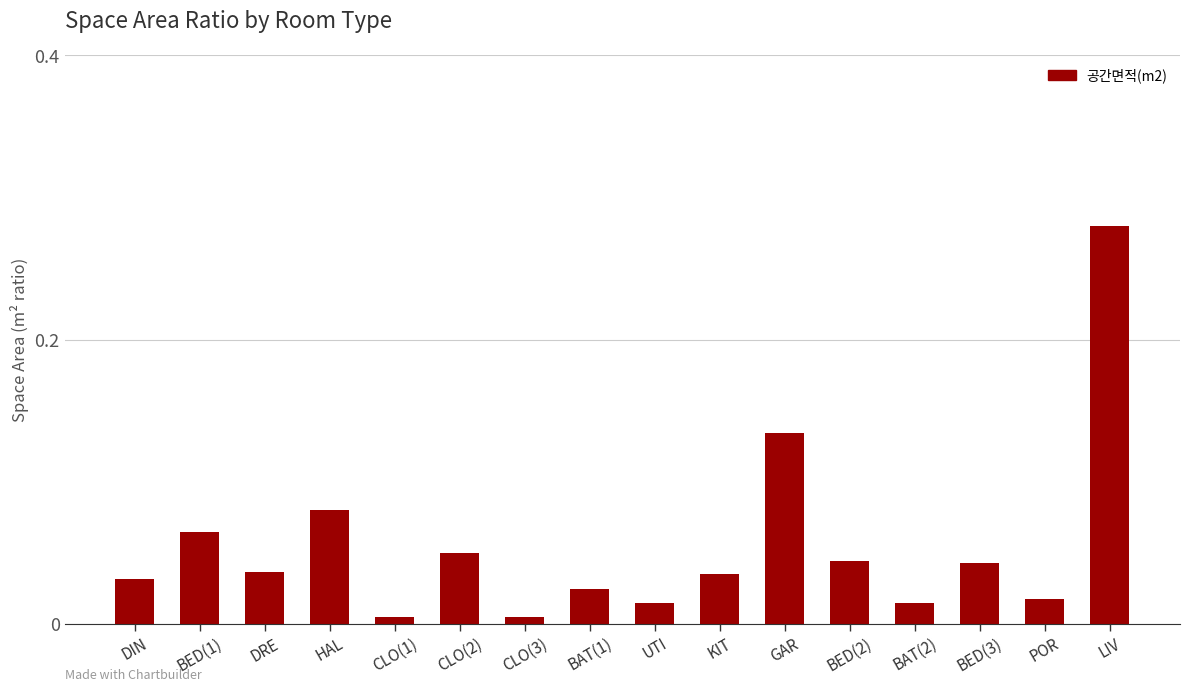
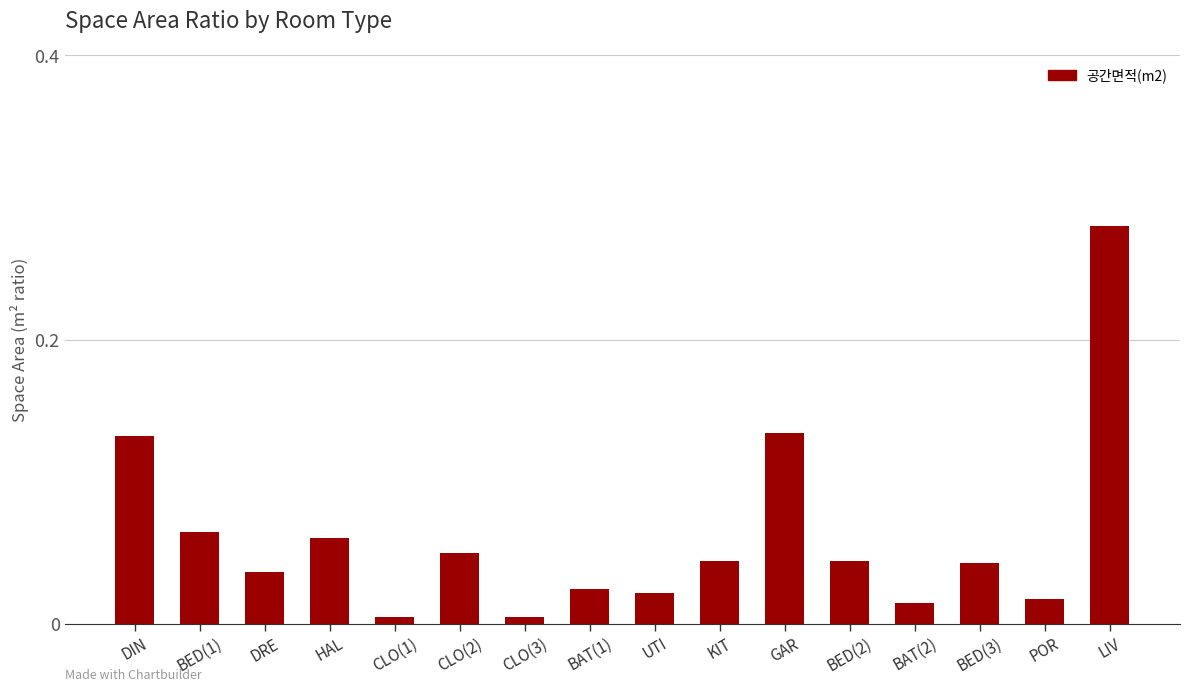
  {
-   "DIN": 0.031,
+   "DIN": 0.132,
    "BED(1)": 0.064,
    "DRE": 0.036,
-   "HAL": 0.08,
+   "HAL": 0.06,
    "CLO(1)": 0.005,
    "CLO(2)": 0.049,
    "CLO(3)": 0.005,
    "BAT(1)": 0.024,
-   "UTI": 0.014,
-   "KIT": 0.035,
+   "UTI": 0.021,
+   "KIT": 0.044,
    "GAR": 0.134,
    "BED(2)": 0.044,
    "BAT(2)": 0.014,
    "BED(3)": 0.043,
    "POR": 0.017,
    "LIV": 0.280
  }
